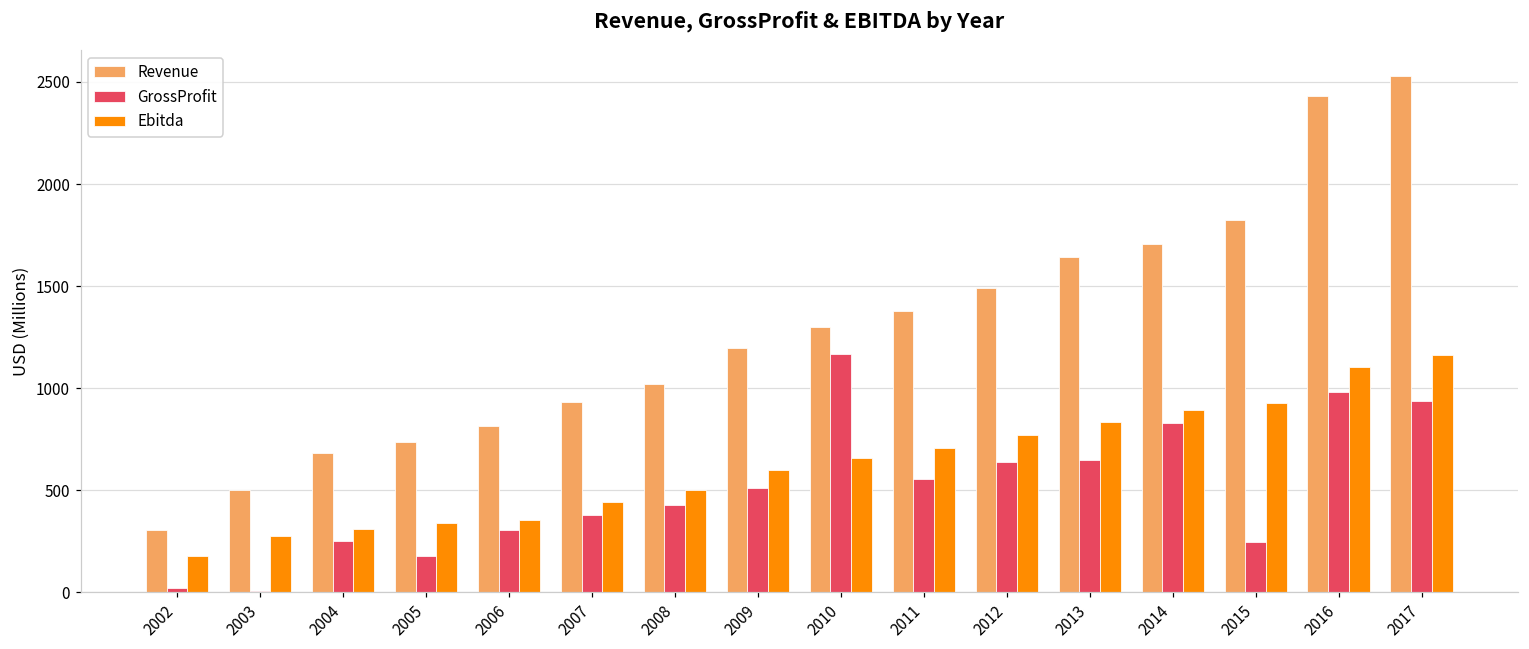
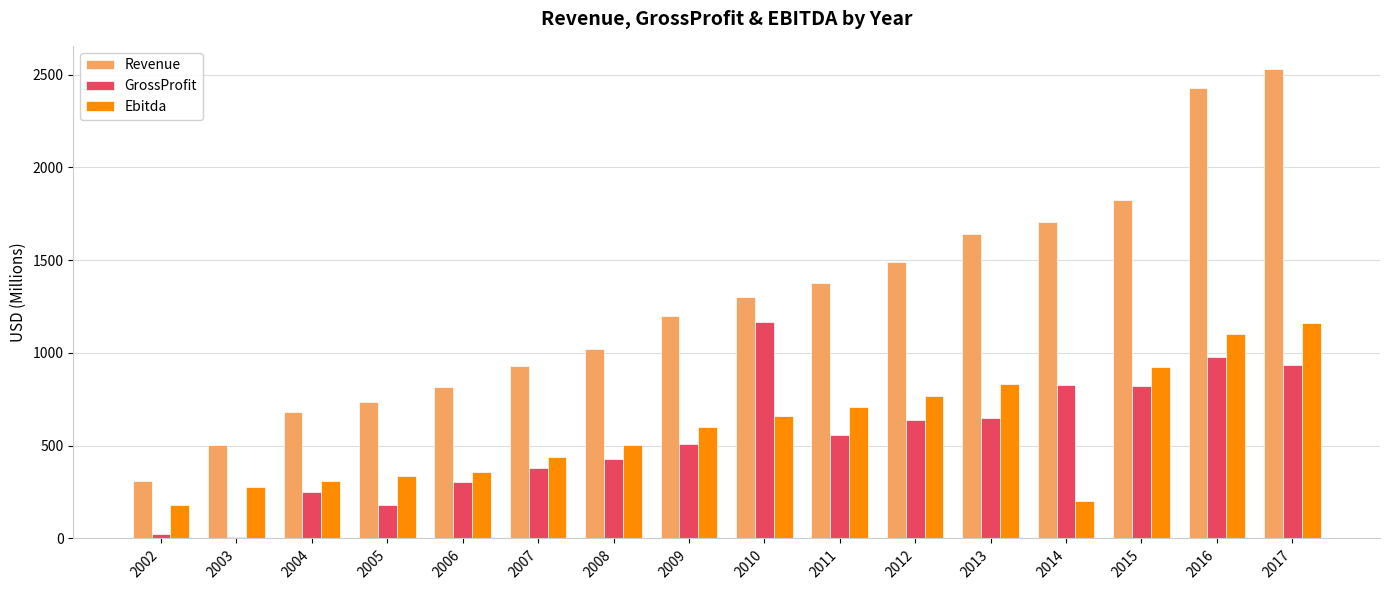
  {
    "Revenue": {
      "2002": 310,
      "2003": 500,
      "2004": 680,
      "2005": 740,
      "2006": 810,
      "2007": 930,
      "2008": 1020,
      "2009": 1200,
      "2010": 1300,
      "2011": 1380,
      "2012": 1490,
      "2013": 1640,
      "2014": 1710,
      "2015": 1820,
      "2016": 2430,
      "2017": 2530
    },
    "GrossProfit": {
      "2002": 20,
      "2004": 250,
      "2005": 180,
      "2006": 300,
      "2007": 380,
      "2008": 430,
      "2009": 510,
      "2010": 1170,
      "2011": 560,
      "2012": 640,
      "2013": 650,
      "2014": 830,
-     "2015": 250,
+     "2015": 820,
      "2016": 980,
      "2017": 940
    },
    "Ebitda": {
      "2002": 180,
      "2003": 280,
      "2004": 310,
      "2005": 340,
      "2006": 360,
      "2007": 440,
      "2008": 500,
      "2009": 600,
      "2010": 660,
      "2011": 710,
      "2012": 770,
      "2013": 830,
-     "2014": 890,
+     "2014": 200,
      "2015": 930,
      "2016": 1100,
      "2017": 1160
    }
  }
